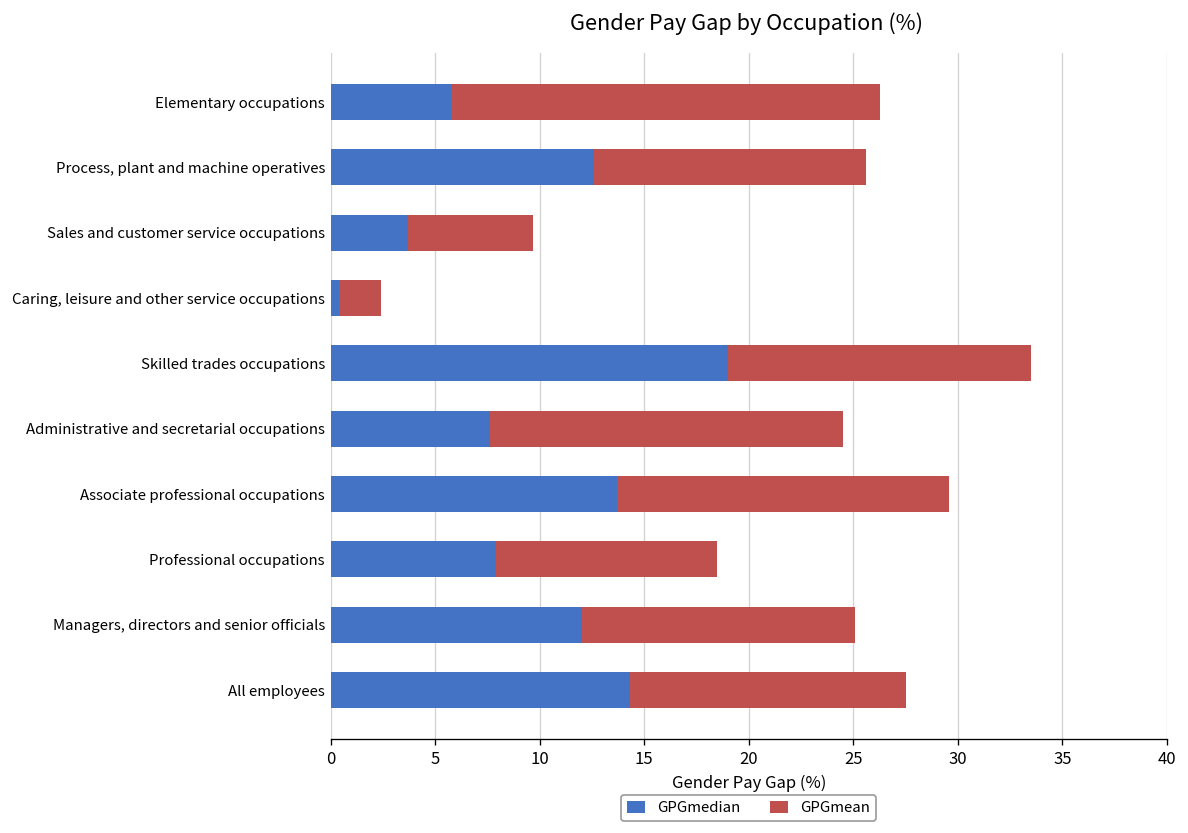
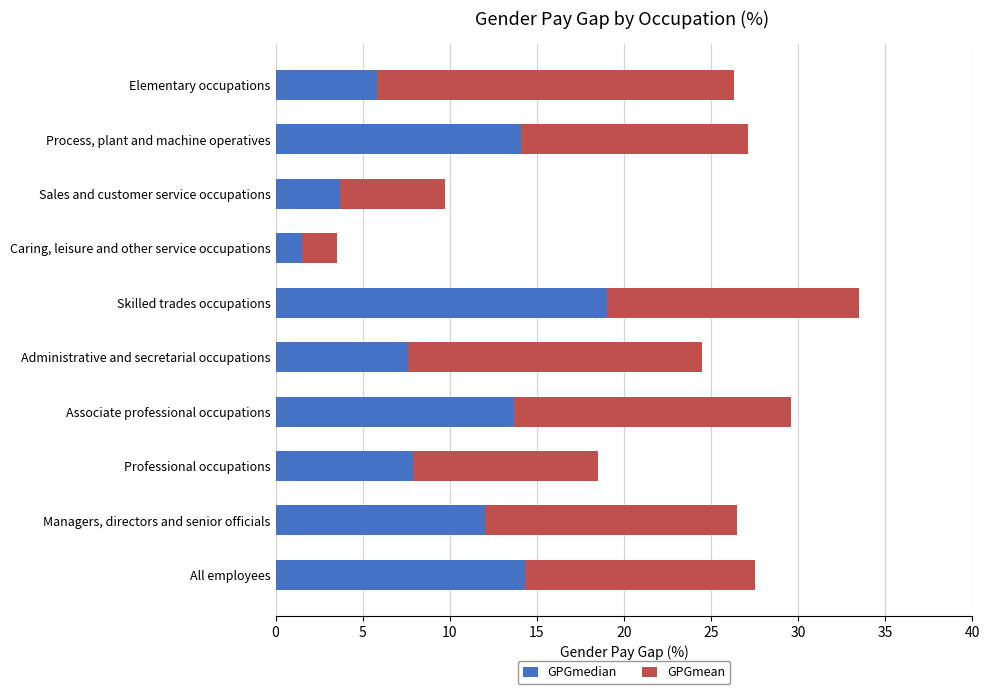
  {
    "GPGmedian": {
      "Elementary occupations": 5.8,
-     "Process, plant and machine operatives": 12.6,
+     "Process, plant and machine operatives": 14.1,
      "Sales and customer service occupations": 3.7,
-     "Caring, leisure and other service occupations": 0.4,
+     "Caring, leisure and other service occupations": 1.5,
      "Skilled trades occupations": 19.0,
      "Administrative and secretarial occupations": 7.6,
      "Associate professional occupations": 13.7,
      "Professional occupations": 7.9,
      "Managers, directors and senior officials": 12.0,
      "All employees": 14.3
    },
    "GPGmean": {
      "Elementary occupations": 20.5,
      "Process, plant and machine operatives": 13.0,
      "Sales and customer service occupations": 6.0,
      "Caring, leisure and other service occupations": 2.0,
      "Skilled trades occupations": 14.5,
      "Administrative and secretarial occupations": 16.9,
      "Associate professional occupations": 15.9,
      "Professional occupations": 10.6,
-     "Managers, directors and senior officials": 13.1,
+     "Managers, directors and senior officials": 14.5,
      "All employees": 13.2
    }
  }
